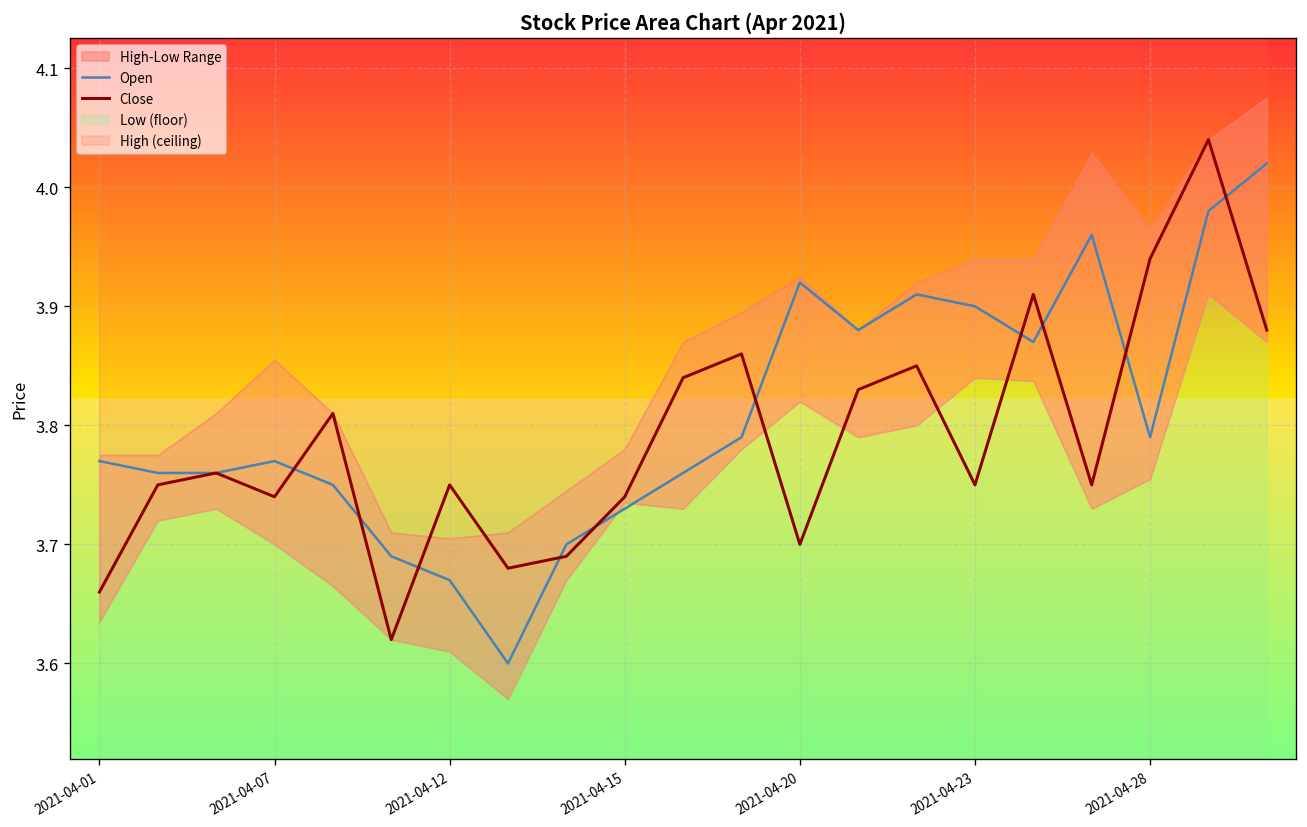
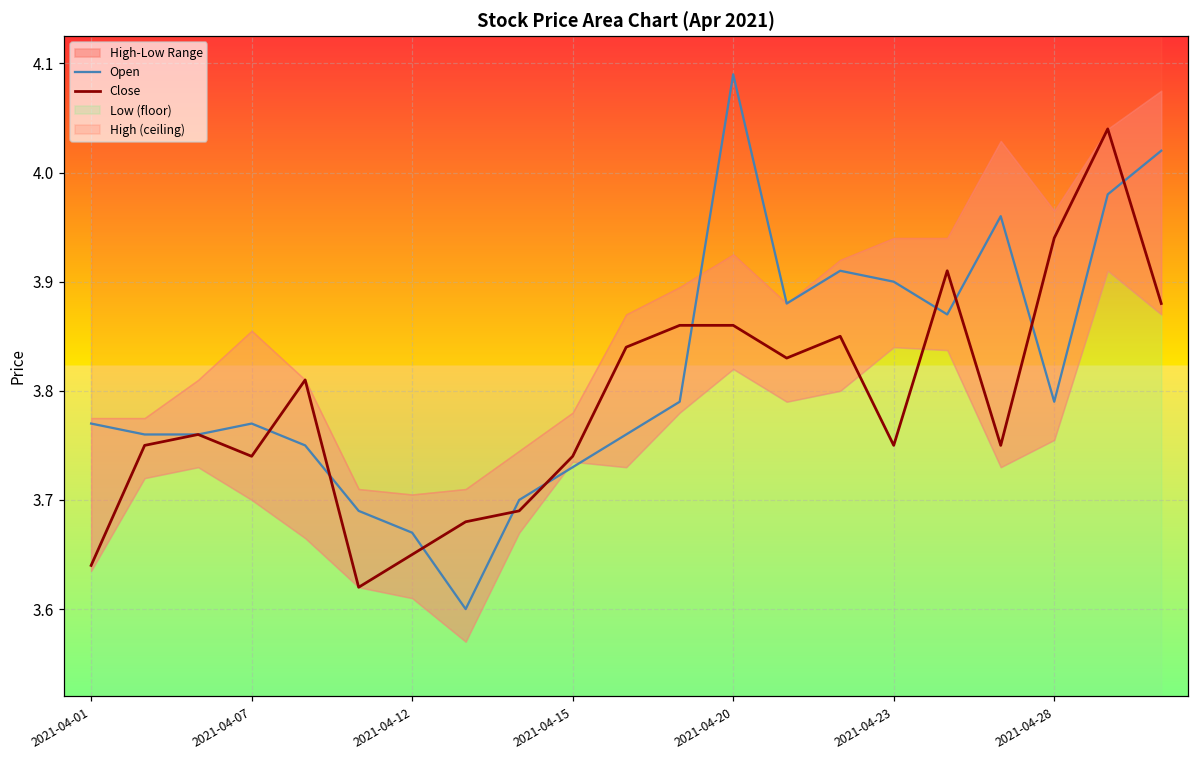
  {
    "Open": {
      "2021-04-01": 3.77,
      "2021-04-07": 3.77,
      "2021-04-12": 3.67,
      "2021-04-15": 3.73,
-     "2021-04-20": 3.92,
+     "2021-04-20": 4.09,
      "2021-04-23": 3.90,
      "2021-04-28": 3.79
    },
    "Close": {
-     "2021-04-01": 3.66,
+     "2021-04-01": 3.64,
      "2021-04-07": 3.74,
-     "2021-04-12": 3.75,
+     "2021-04-12": 3.65,
      "2021-04-15": 3.74,
-     "2021-04-20": 3.70,
+     "2021-04-20": 3.86,
      "2021-04-23": 3.75,
      "2021-04-28": 3.94
    }
  }
